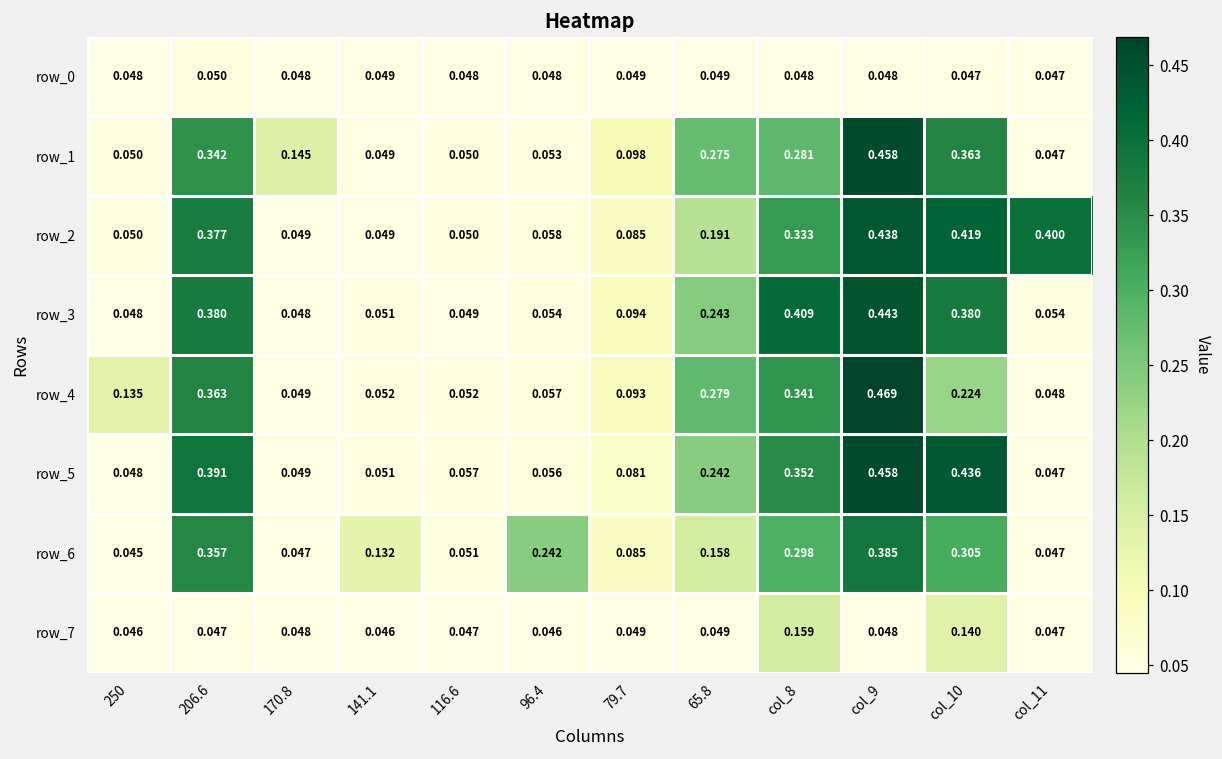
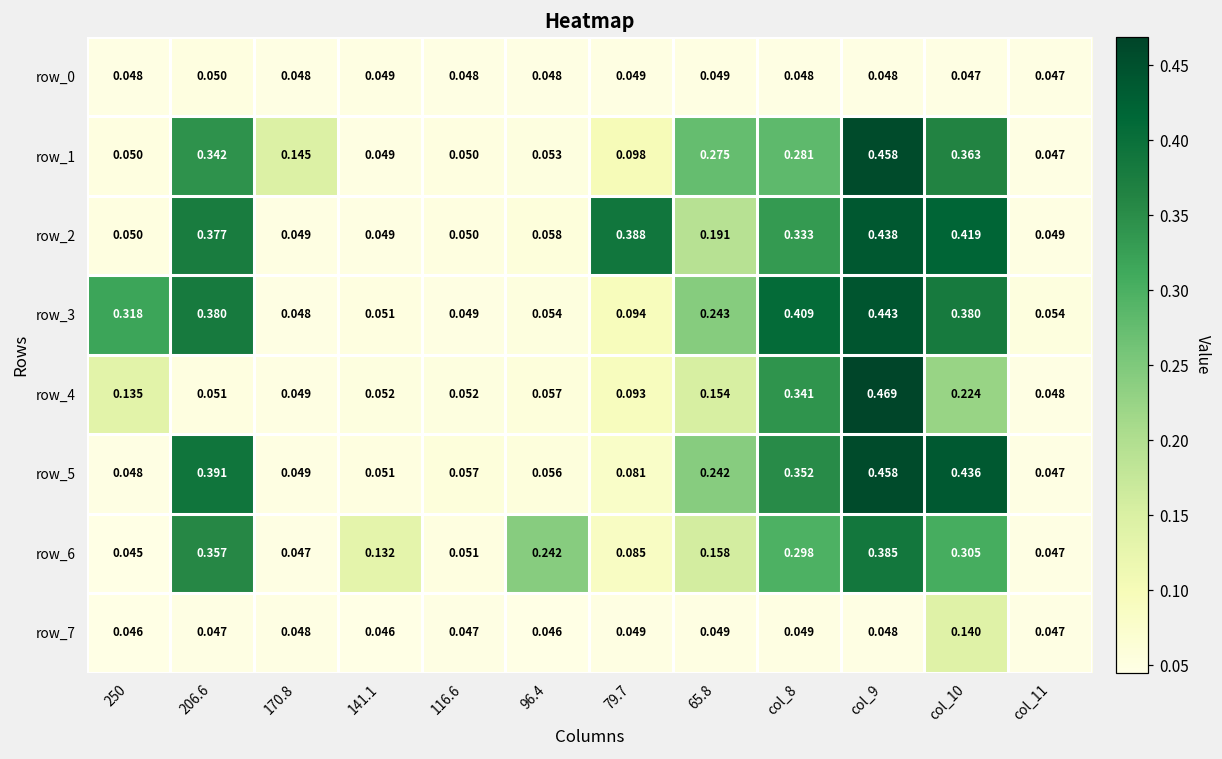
  {
    "row_0": {
      "250": 0.048,
      "206.6": 0.050,
      "170.8": 0.048,
      "141.1": 0.049,
      "116.6": 0.048,
      "96.4": 0.048,
      "79.7": 0.049,
      "65.8": 0.049,
      "col_8": 0.048,
      "col_9": 0.048,
      "col_10": 0.047,
      "col_11": 0.047
    },
    "row_1": {
      "250": 0.050,
      "206.6": 0.342,
      "170.8": 0.145,
      "141.1": 0.049,
      "116.6": 0.050,
      "96.4": 0.053,
      "79.7": 0.098,
      "65.8": 0.275,
      "col_8": 0.281,
      "col_9": 0.458,
      "col_10": 0.363,
      "col_11": 0.047
    },
    "row_2": {
      "250": 0.050,
      "206.6": 0.377,
      "170.8": 0.049,
      "141.1": 0.049,
      "116.6": 0.050,
      "96.4": 0.058,
-     "79.7": 0.085,
+     "79.7": 0.388,
      "65.8": 0.191,
      "col_8": 0.333,
      "col_9": 0.438,
      "col_10": 0.419,
-     "col_11": 0.400
+     "col_11": 0.049
    },
    "row_3": {
-     "250": 0.048,
+     "250": 0.318,
      "206.6": 0.380,
      "170.8": 0.048,
      "141.1": 0.051,
      "116.6": 0.049,
      "96.4": 0.054,
      "79.7": 0.094,
      "65.8": 0.243,
      "col_8": 0.409,
      "col_9": 0.443,
      "col_10": 0.380,
      "col_11": 0.054
    },
    "row_4": {
      "250": 0.135,
-     "206.6": 0.363,
+     "206.6": 0.051,
      "170.8": 0.049,
      "141.1": 0.052,
      "116.6": 0.052,
      "96.4": 0.057,
      "79.7": 0.093,
-     "65.8": 0.279,
+     "65.8": 0.154,
      "col_8": 0.341,
      "col_9": 0.469,
      "col_10": 0.224,
      "col_11": 0.048
    },
    "row_5": {
      "250": 0.048,
      "206.6": 0.391,
      "170.8": 0.049,
      "141.1": 0.051,
      "116.6": 0.057,
      "96.4": 0.056,
      "79.7": 0.081,
      "65.8": 0.242,
      "col_8": 0.352,
      "col_9": 0.458,
      "col_10": 0.436,
      "col_11": 0.047
    },
    "row_6": {
      "250": 0.045,
      "206.6": 0.357,
      "170.8": 0.047,
      "141.1": 0.132,
      "116.6": 0.051,
      "96.4": 0.242,
      "79.7": 0.085,
      "65.8": 0.158,
      "col_8": 0.298,
      "col_9": 0.385,
      "col_10": 0.305,
      "col_11": 0.047
    },
    "row_7": {
      "250": 0.046,
      "206.6": 0.047,
      "170.8": 0.048,
      "141.1": 0.046,
      "116.6": 0.047,
      "96.4": 0.046,
      "79.7": 0.049,
      "65.8": 0.049,
-     "col_8": 0.159,
+     "col_8": 0.049,
      "col_9": 0.048,
      "col_10": 0.140,
      "col_11": 0.047
    }
  }
